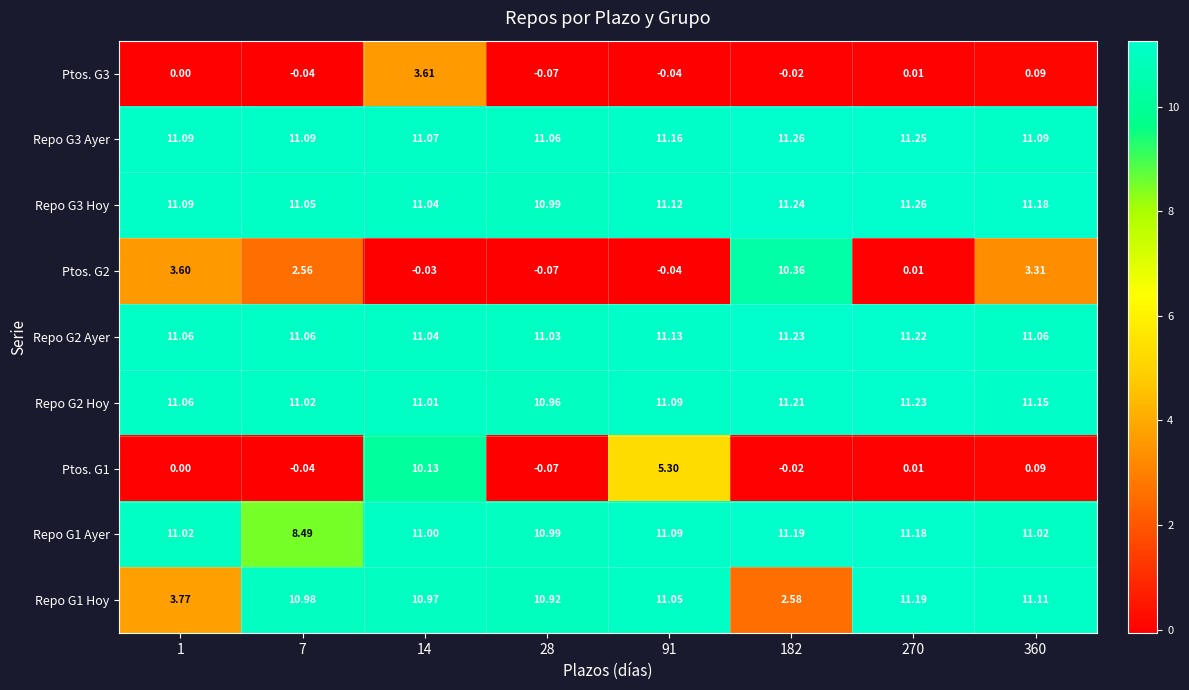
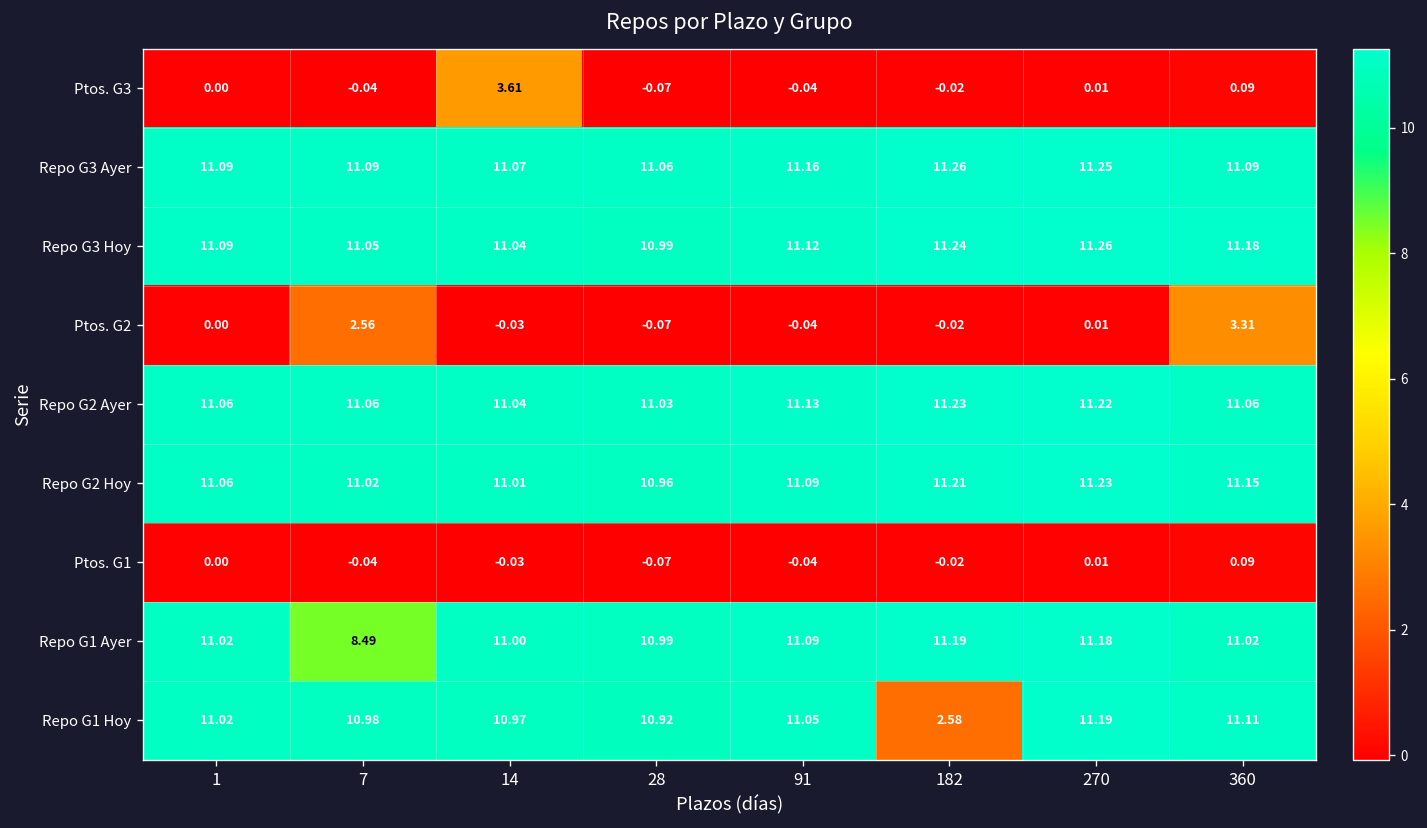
  {
    "Ptos. G3": {
      "1": 0.00,
      "7": -0.04,
      "14": 3.61,
      "28": -0.07,
      "91": -0.04,
      "182": -0.02,
      "270": 0.01,
      "360": 0.09
    },
    "Repo G3 Ayer": {
      "1": 11.09,
      "7": 11.09,
      "14": 11.07,
      "28": 11.06,
      "91": 11.16,
      "182": 11.26,
      "270": 11.25,
      "360": 11.09
    },
    "Repo G3 Hoy": {
      "1": 11.09,
      "7": 11.05,
      "14": 11.04,
      "28": 10.99,
      "91": 11.12,
      "182": 11.24,
      "270": 11.26,
      "360": 11.18
    },
    "Ptos. G2": {
-     "1": 3.60,
+     "1": 0.00,
      "7": 2.56,
      "14": -0.03,
      "28": -0.07,
      "91": -0.04,
-     "182": 10.36,
+     "182": -0.02,
      "270": 0.01,
      "360": 3.31
    },
    "Repo G2 Ayer": {
      "1": 11.06,
      "7": 11.06,
      "14": 11.04,
      "28": 11.03,
      "91": 11.13,
      "182": 11.23,
      "270": 11.22,
      "360": 11.06
    },
    "Repo G2 Hoy": {
      "1": 11.06,
      "7": 11.02,
      "14": 11.01,
      "28": 10.96,
      "91": 11.09,
      "182": 11.21,
      "270": 11.23,
      "360": 11.15
    },
    "Ptos. G1": {
      "1": 0.00,
      "7": -0.04,
-     "14": 10.13,
+     "14": -0.03,
      "28": -0.07,
-     "91": 5.30,
+     "91": -0.04,
      "182": -0.02,
      "270": 0.01,
      "360": 0.09
    },
    "Repo G1 Ayer": {
      "1": 11.02,
      "7": 8.49,
      "14": 11.00,
      "28": 10.99,
      "91": 11.09,
      "182": 11.19,
      "270": 11.18,
      "360": 11.02
    },
    "Repo G1 Hoy": {
-     "1": 3.77,
+     "1": 11.02,
      "7": 10.98,
      "14": 10.97,
      "28": 10.92,
      "91": 11.05,
      "182": 2.58,
      "270": 11.19,
      "360": 11.11
    }
  }
